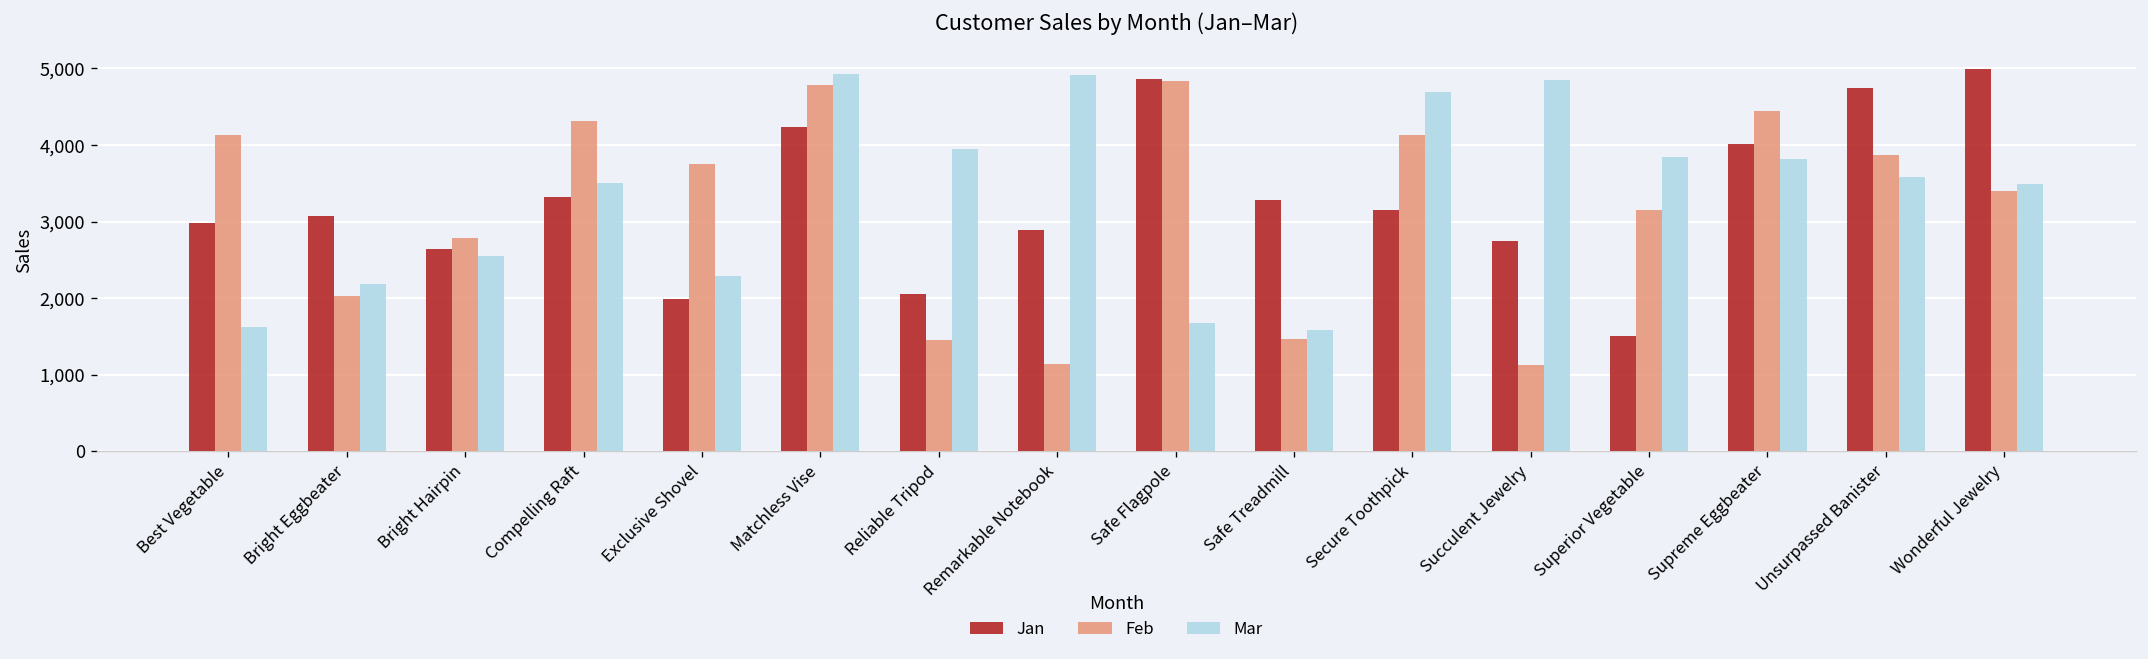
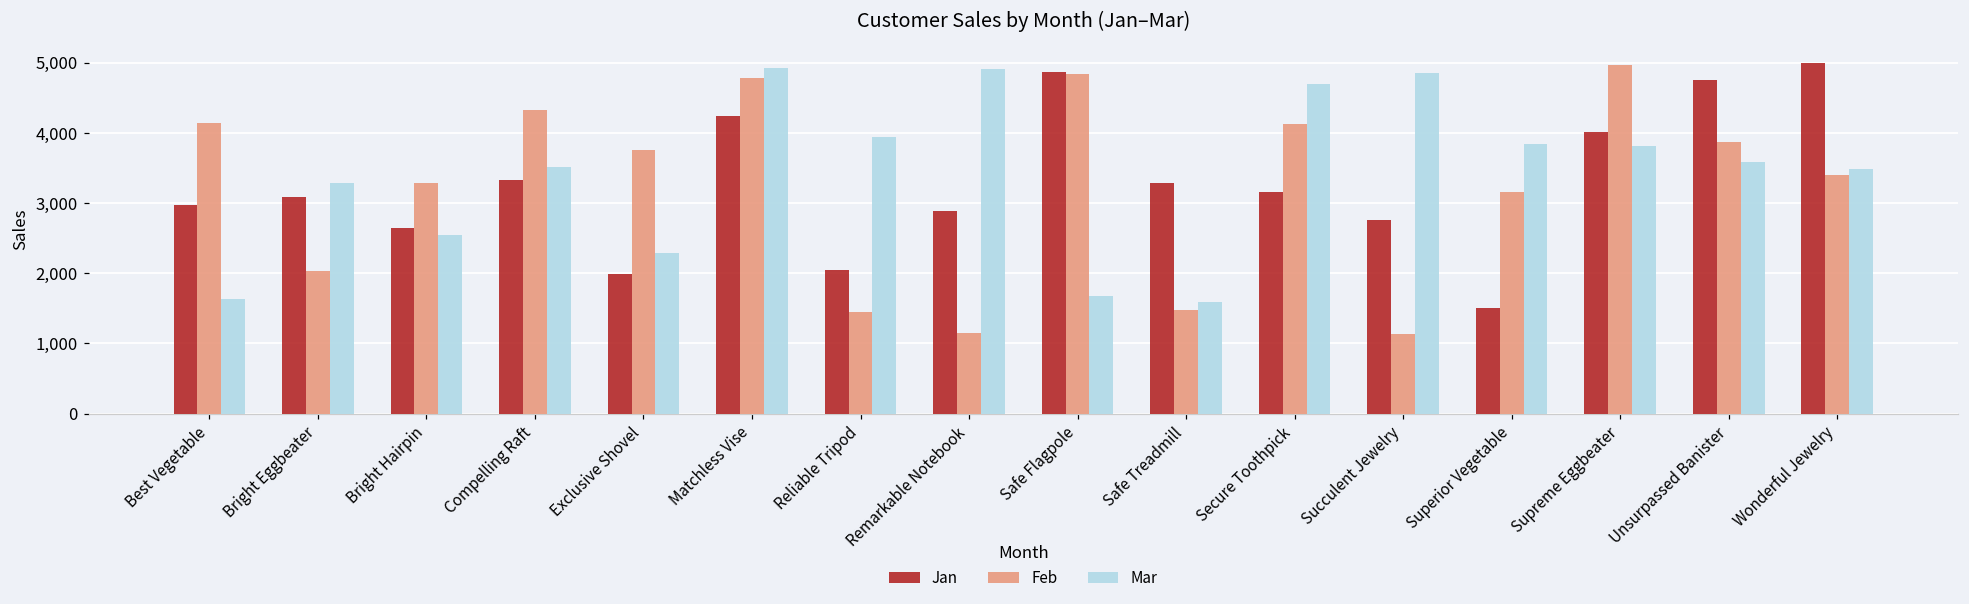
  {
    "Jan": {
      "Best Vegetable": "3,000",
      "Bright Eggbeater": "3,100",
      "Bright Hairpin": "2,600",
      "Compelling Raft": "3,300",
      "Exclusive Shovel": "2,000",
      "Matchless Vise": "4,200",
      "Reliable Tripod": "2,000",
      "Remarkable Notebook": "2,900",
      "Safe Flagpole": "4,900",
      "Safe Treadmill": "3,300",
      "Secure Toothpick": "3,200",
      "Succulent Jewelry": "2,800",
      "Superior Vegetable": "1,500",
      "Supreme Eggbeater": "4,000",
      "Unsurpassed Banister": "4,700",
      "Wonderful Jewelry": "5,000"
    },
    "Feb": {
      "Best Vegetable": "4,100",
      "Bright Eggbeater": "2,000",
-     "Bright Hairpin": "2,800",
+     "Bright Hairpin": "3,300",
      "Compelling Raft": "4,300",
      "Exclusive Shovel": "3,700",
      "Matchless Vise": "4,800",
      "Reliable Tripod": "1,500",
      "Remarkable Notebook": "1,100",
      "Safe Flagpole": "4,800",
      "Safe Treadmill": "1,500",
      "Secure Toothpick": "4,100",
      "Succulent Jewelry": "1,100",
      "Superior Vegetable": "3,200",
-     "Supreme Eggbeater": "4,400",
+     "Supreme Eggbeater": "5,000",
      "Unsurpassed Banister": "3,900",
      "Wonderful Jewelry": "3,400"
    },
    "Mar": {
      "Best Vegetable": "1,600",
-     "Bright Eggbeater": "2,200",
+     "Bright Eggbeater": "3,300",
      "Bright Hairpin": "2,500",
      "Compelling Raft": "3,500",
      "Exclusive Shovel": "2,300",
      "Matchless Vise": "4,900",
      "Reliable Tripod": "3,900",
      "Remarkable Notebook": "4,900",
      "Safe Flagpole": "1,700",
      "Safe Treadmill": "1,600",
      "Secure Toothpick": "4,700",
      "Succulent Jewelry": "4,900",
      "Superior Vegetable": "3,800",
      "Supreme Eggbeater": "3,800",
      "Unsurpassed Banister": "3,600",
      "Wonderful Jewelry": "3,500"
    }
  }
